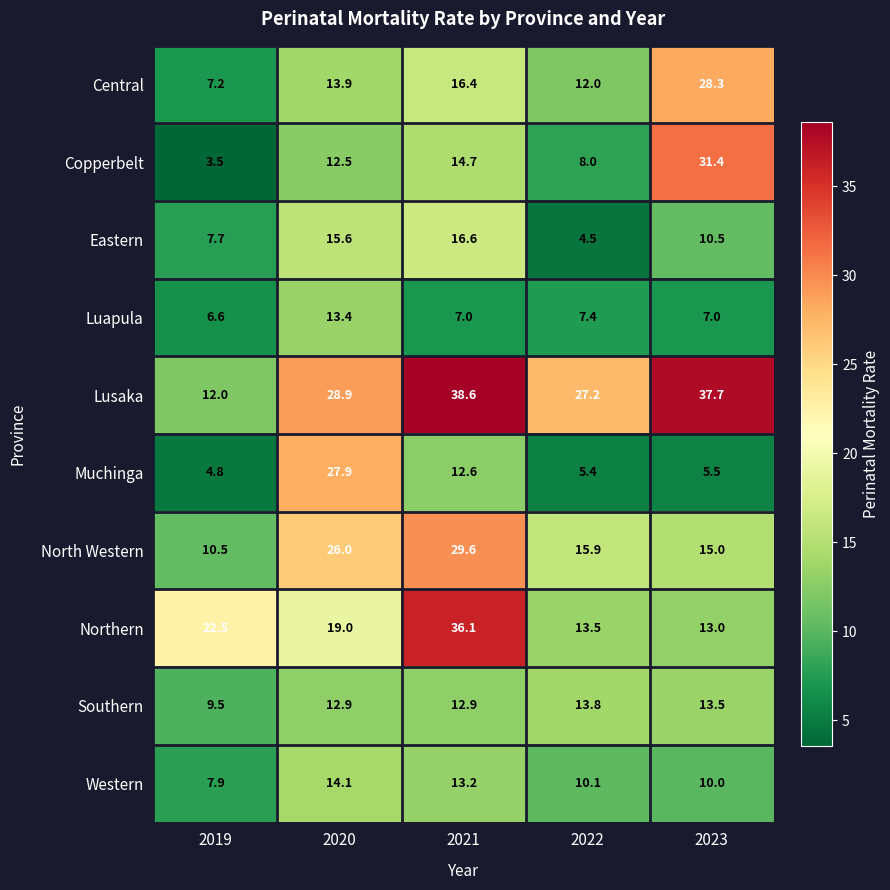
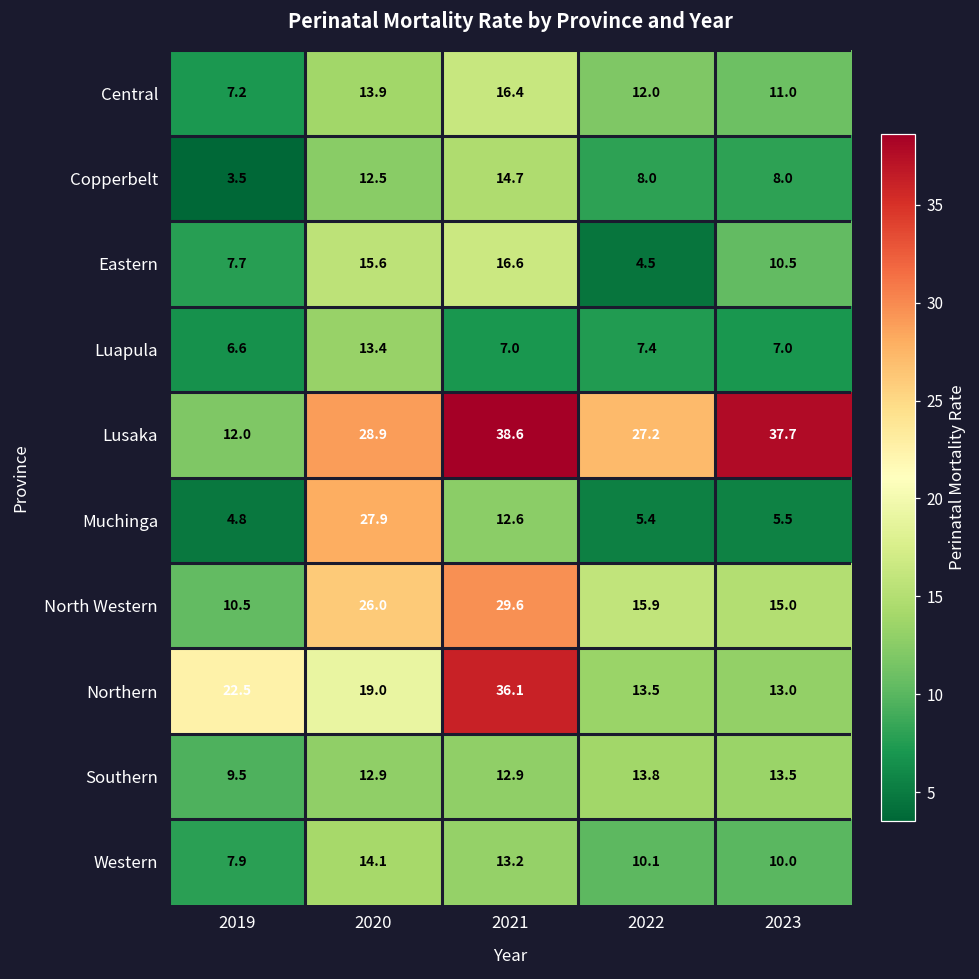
  {
    "Central": {
      "2019": 7.2,
      "2020": 13.9,
      "2021": 16.4,
      "2022": 12.0,
-     "2023": 28.3
+     "2023": 11.0
    },
    "Copperbelt": {
      "2019": 3.5,
      "2020": 12.5,
      "2021": 14.7,
      "2022": 8.0,
-     "2023": 31.4
+     "2023": 8.0
    },
    "Eastern": {
      "2019": 7.7,
      "2020": 15.6,
      "2021": 16.6,
      "2022": 4.5,
      "2023": 10.5
    },
    "Luapula": {
      "2019": 6.6,
      "2020": 13.4,
      "2021": 7.0,
      "2022": 7.4,
      "2023": 7.0
    },
    "Lusaka": {
      "2019": 12.0,
      "2020": 28.9,
      "2021": 38.6,
      "2022": 27.2,
      "2023": 37.7
    },
    "Muchinga": {
      "2019": 4.8,
      "2020": 27.9,
      "2021": 12.6,
      "2022": 5.4,
      "2023": 5.5
    },
    "North Western": {
      "2019": 10.5,
      "2020": 26.0,
      "2021": 29.6,
      "2022": 15.9,
      "2023": 15.0
    },
    "Northern": {
      "2019": 22.5,
      "2020": 19.0,
      "2021": 36.1,
      "2022": 13.5,
      "2023": 13.0
    },
    "Southern": {
      "2019": 9.5,
      "2020": 12.9,
      "2021": 12.9,
      "2022": 13.8,
      "2023": 13.5
    },
    "Western": {
      "2019": 7.9,
      "2020": 14.1,
      "2021": 13.2,
      "2022": 10.1,
      "2023": 10.0
    }
  }
